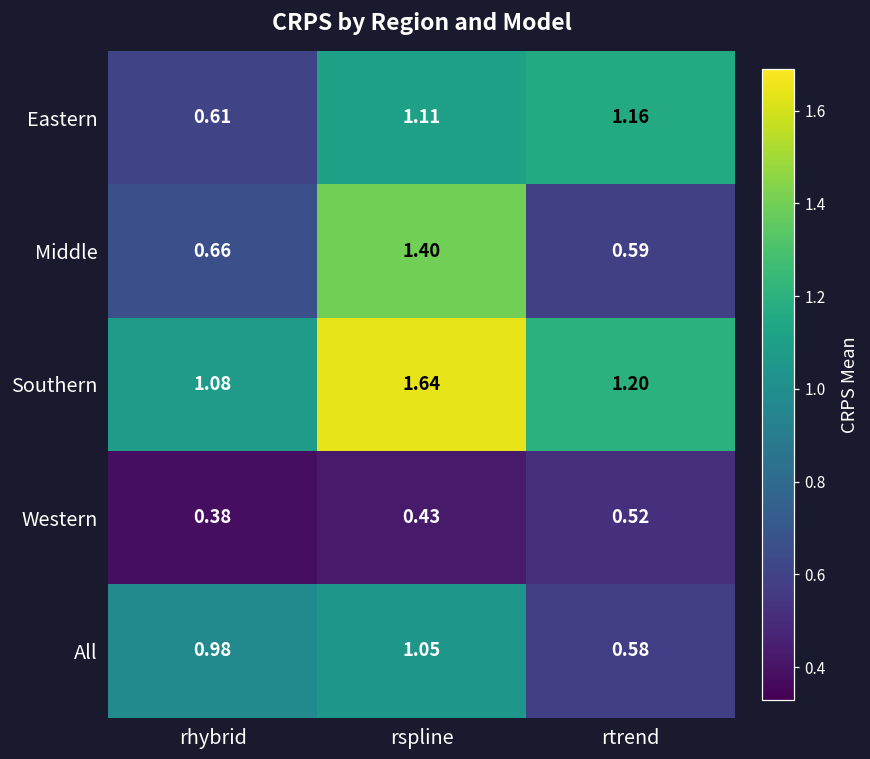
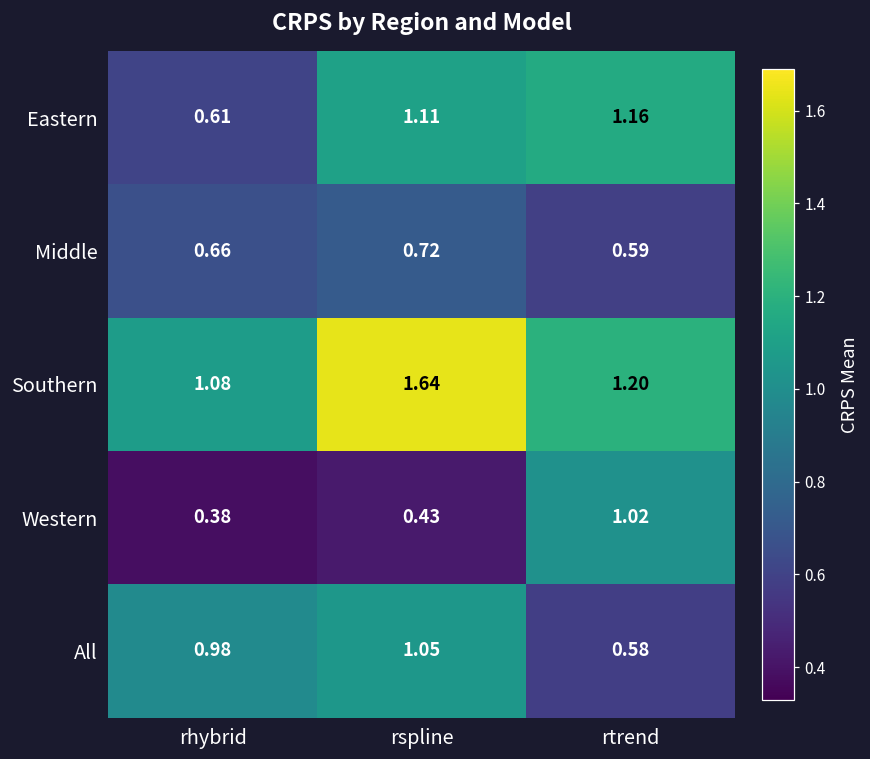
  {
    "Eastern": {
      "rhybrid": 0.61,
      "rspline": 1.11,
      "rtrend": 1.16
    },
    "Middle": {
      "rhybrid": 0.66,
-     "rspline": 1.40,
+     "rspline": 0.72,
      "rtrend": 0.59
    },
    "Southern": {
      "rhybrid": 1.08,
      "rspline": 1.64,
      "rtrend": 1.20
    },
    "Western": {
      "rhybrid": 0.38,
      "rspline": 0.43,
-     "rtrend": 0.52
+     "rtrend": 1.02
    },
    "All": {
      "rhybrid": 0.98,
      "rspline": 1.05,
      "rtrend": 0.58
    }
  }
